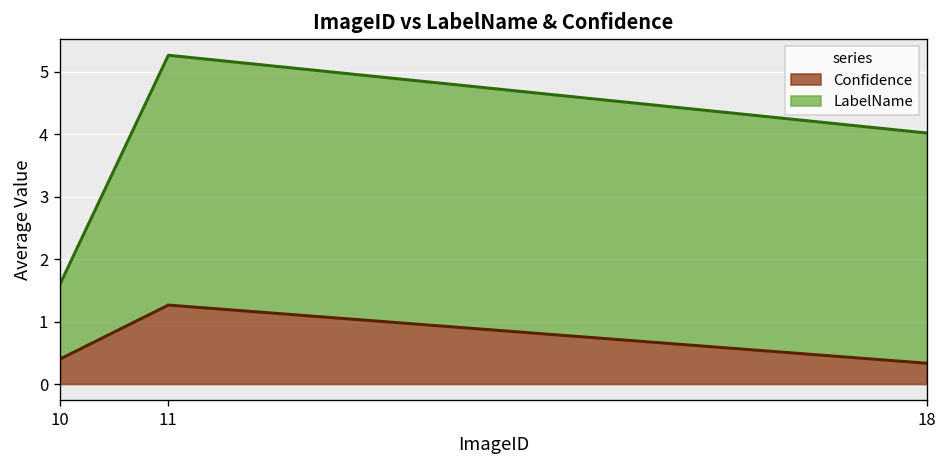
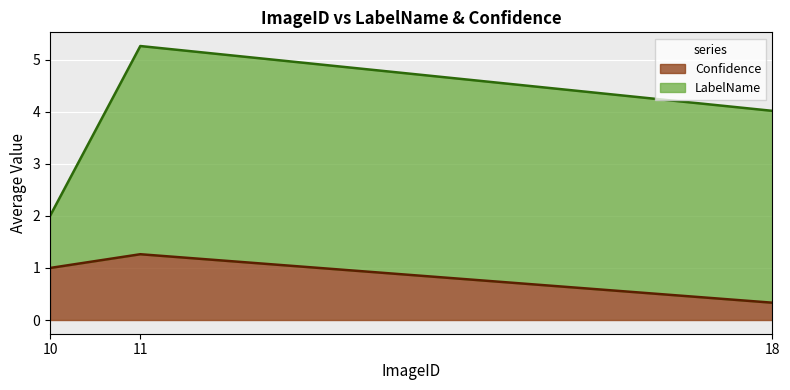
  {
    "Confidence": {
-     "10": 0.4,
+     "10": 1.0,
      "11": 1.3,
      "18": 0.3
    },
    "LabelName": {
-     "10": 1.2,
+     "10": 1.0,
      "11": 4.0,
      "18": 3.7
    }
  }
